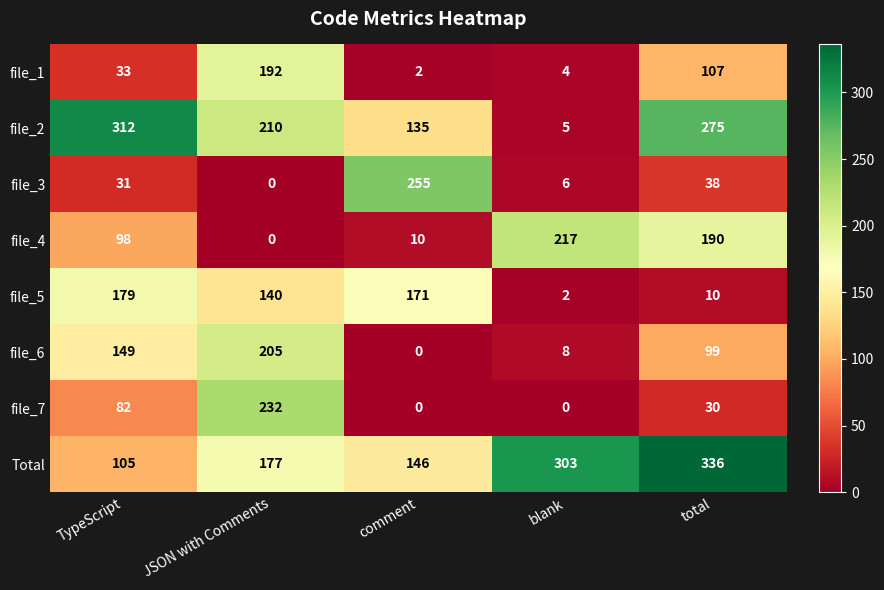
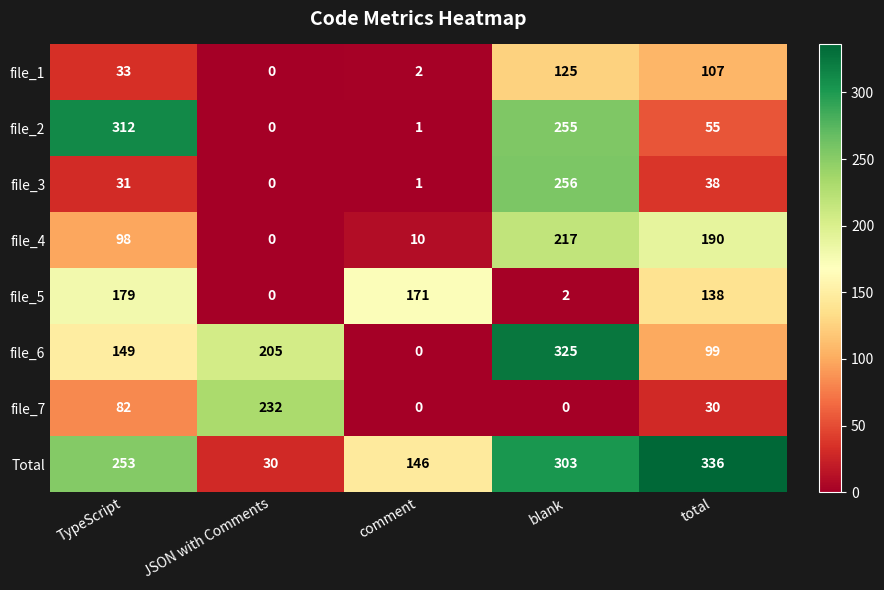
  {
    "file_1": {
      "TypeScript": 33,
-     "JSON with Comments": 192,
+     "JSON with Comments": 0,
      "comment": 2,
-     "blank": 4,
+     "blank": 125,
      "total": 107
    },
    "file_2": {
      "TypeScript": 312,
-     "JSON with Comments": 210,
-     "comment": 135,
-     "blank": 5,
-     "total": 275
+     "JSON with Comments": 0,
+     "comment": 1,
+     "blank": 255,
+     "total": 55
    },
    "file_3": {
      "TypeScript": 31,
      "JSON with Comments": 0,
-     "comment": 255,
-     "blank": 6,
+     "comment": 1,
+     "blank": 256,
      "total": 38
    },
    "file_4": {
      "TypeScript": 98,
      "JSON with Comments": 0,
      "comment": 10,
      "blank": 217,
      "total": 190
    },
    "file_5": {
      "TypeScript": 179,
-     "JSON with Comments": 140,
+     "JSON with Comments": 0,
      "comment": 171,
      "blank": 2,
-     "total": 10
+     "total": 138
    },
    "file_6": {
      "TypeScript": 149,
      "JSON with Comments": 205,
      "comment": 0,
-     "blank": 8,
+     "blank": 325,
      "total": 99
    },
    "file_7": {
      "TypeScript": 82,
      "JSON with Comments": 232,
      "comment": 0,
      "blank": 0,
      "total": 30
    },
    "Total": {
-     "TypeScript": 105,
-     "JSON with Comments": 177,
+     "TypeScript": 253,
+     "JSON with Comments": 30,
      "comment": 146,
      "blank": 303,
      "total": 336
    }
  }
